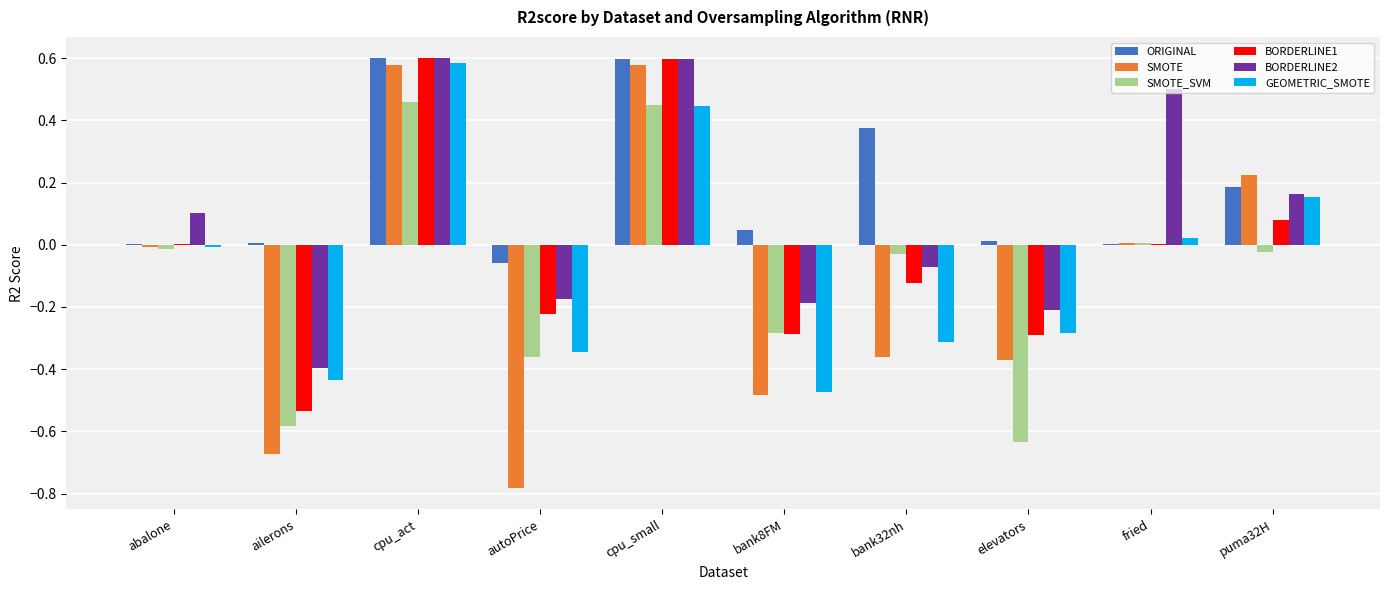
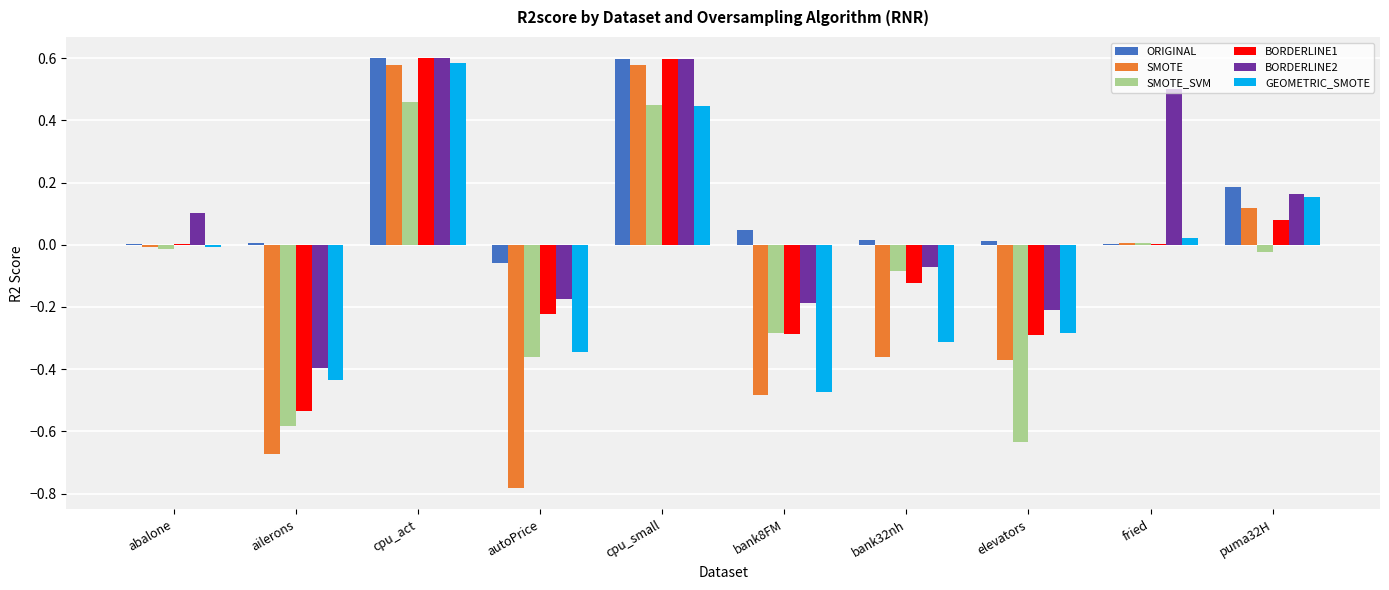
  {
    "ORIGINAL": {
      "cpu_act": 0.60,
      "autoPrice": -0.06,
      "cpu_small": 0.60,
      "bank8FM": 0.05,
-     "bank32nh": 0.38,
+     "bank32nh": 0.02,
      "elevators": 0.01,
      "puma32H": 0.19
    },
    "SMOTE": {
      "abalone": -0.01,
      "ailerons": -0.67,
      "cpu_act": 0.58,
      "autoPrice": -0.78,
      "cpu_small": 0.58,
      "bank8FM": -0.48,
      "bank32nh": -0.36,
      "elevators": -0.37,
-     "puma32H": 0.23
+     "puma32H": 0.12
    },
    "SMOTE_SVM": {
      "abalone": -0.01,
      "ailerons": -0.58,
      "cpu_act": 0.46,
      "autoPrice": -0.36,
      "cpu_small": 0.45,
      "bank8FM": -0.28,
-     "bank32nh": -0.03,
+     "bank32nh": -0.08,
      "elevators": -0.64,
      "puma32H": -0.02
    },
    "BORDERLINE1": {
      "ailerons": -0.54,
      "cpu_act": 0.60,
      "autoPrice": -0.22,
      "cpu_small": 0.60,
      "bank8FM": -0.29,
      "bank32nh": -0.12,
      "elevators": -0.29,
      "puma32H": 0.08
    },
    "BORDERLINE2": {
      "abalone": 0.10,
      "ailerons": -0.40,
      "cpu_act": 0.60,
      "autoPrice": -0.17,
      "cpu_small": 0.60,
      "bank8FM": -0.19,
      "bank32nh": -0.07,
      "elevators": -0.21,
      "puma32H": 0.16
    },
    "GEOMETRIC_SMOTE": {
      "ailerons": -0.44,
      "cpu_act": 0.58,
      "autoPrice": -0.35,
      "cpu_small": 0.45,
      "bank8FM": -0.47,
      "bank32nh": -0.31,
      "elevators": -0.28,
      "fried": 0.02,
      "puma32H": 0.15
    }
  }
